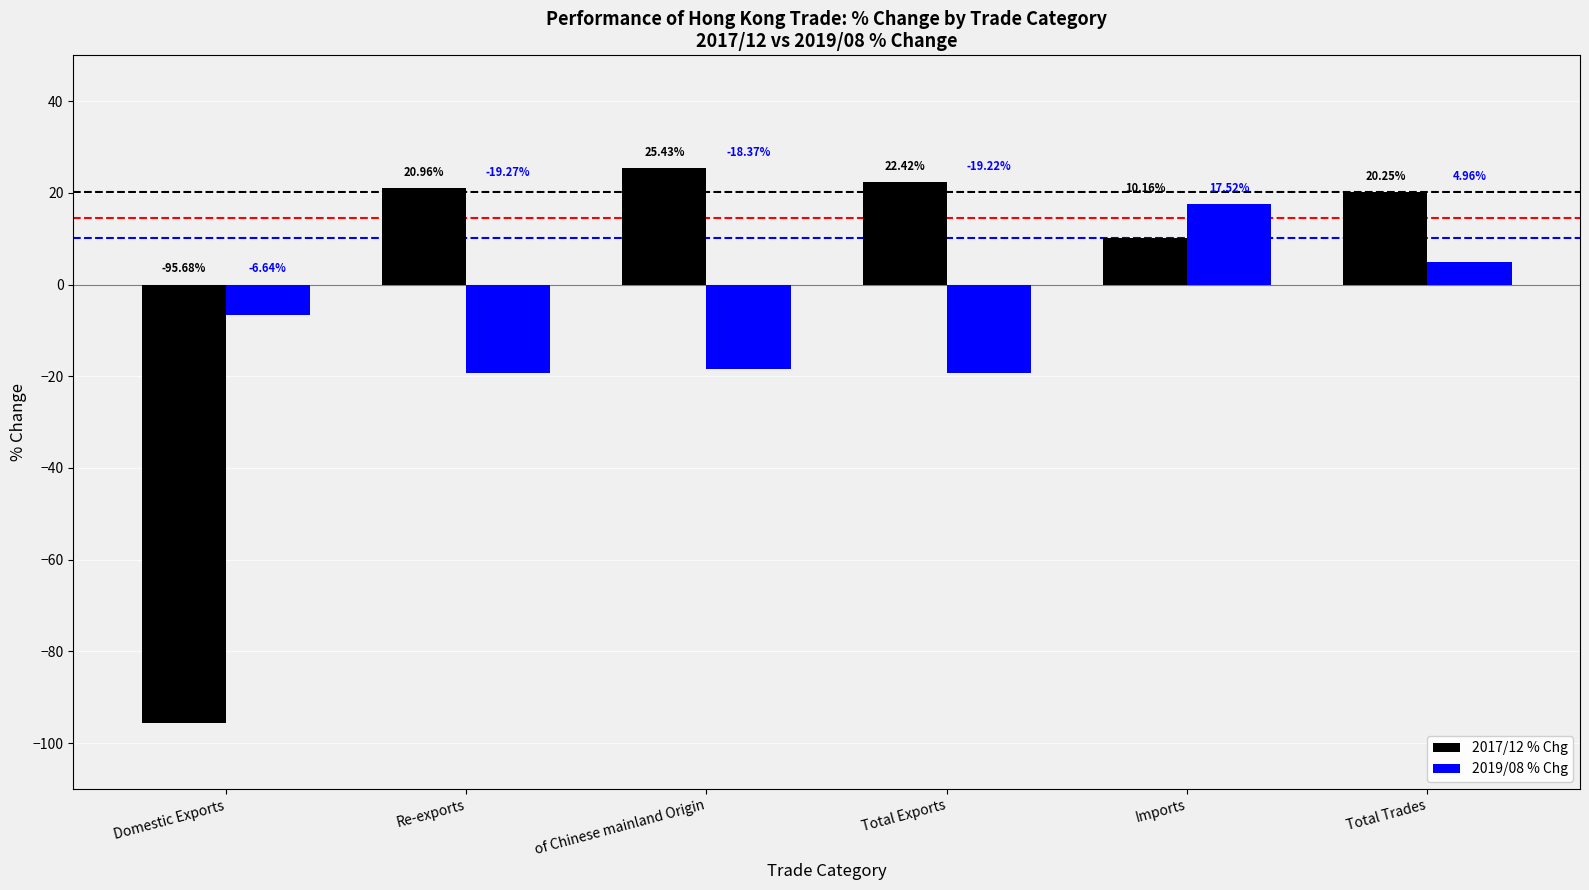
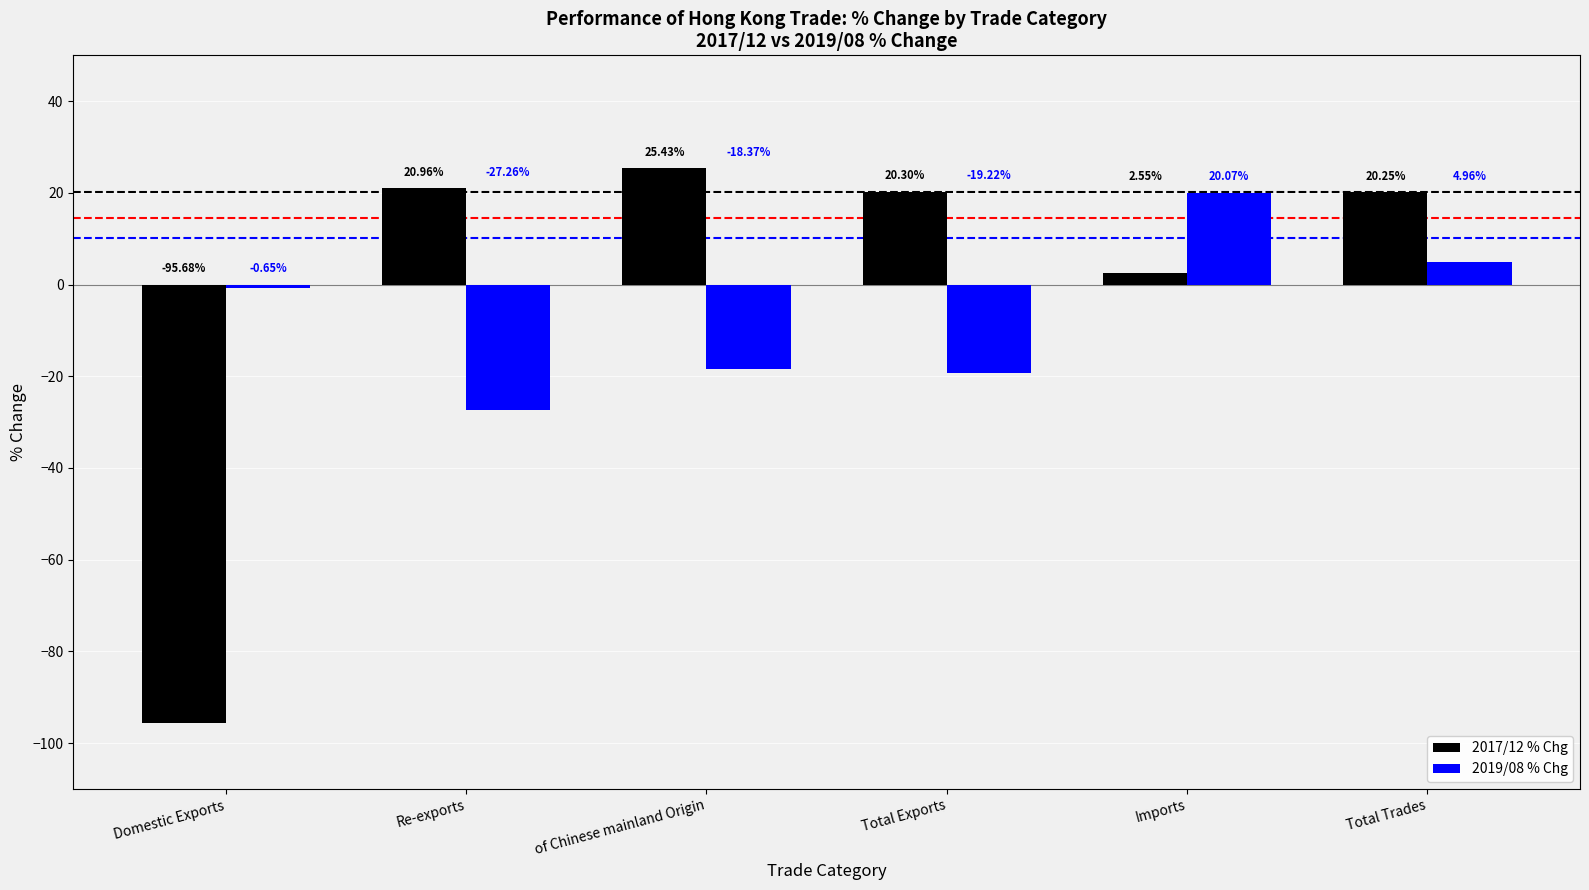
  {
    "2017/12 % Chg": {
      "Re-exports": "20.96%",
      "of Chinese mainland Origin": "25.43%",
-     "Total Exports": "22.42%",
-     "Imports": "10.16%",
+     "Total Exports": "20.30%",
+     "Imports": "2.55%",
      "Total Trades": "20.25%"
    },
    "2019/08 % Chg": {
-     "Domestic Exports": "-6.64%",
-     "Re-exports": "-19.27%",
-     "Imports": "17.52%"
+     "Domestic Exports": "-0.65%",
+     "Re-exports": "-27.26%",
+     "Imports": "20.07%"
    }
  }
